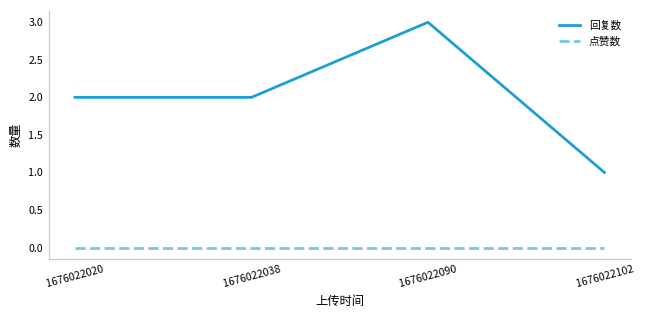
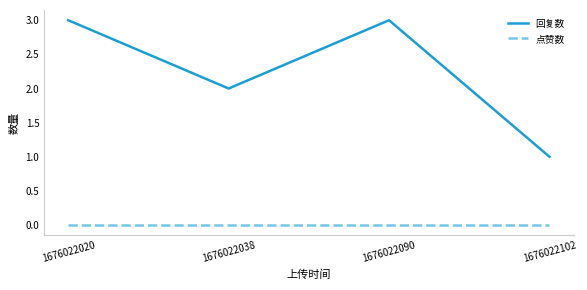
  {
    "回复数": {
-     "1676022020": 2,
+     "1676022020": 3,
      "1676022038": 2,
      "1676022090": 3,
      "1676022102": 1
    },
    "点赞数": {
      "1676022020": 0,
      "1676022038": 0,
      "1676022090": 0,
      "1676022102": 0
    }
  }
